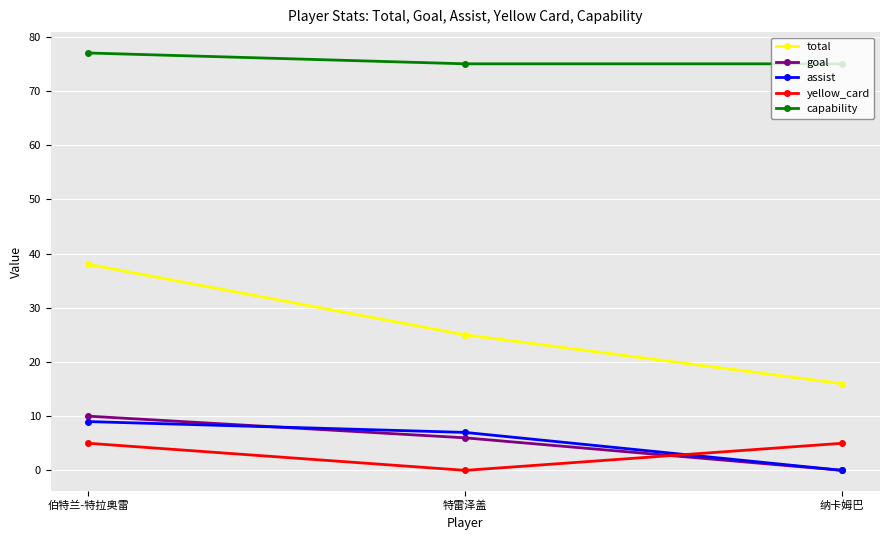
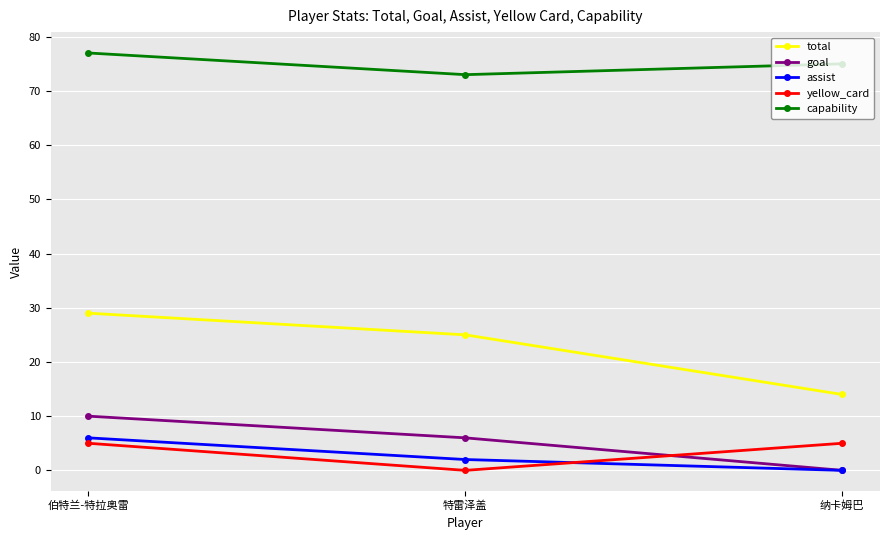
  {
    "total": {
-     "伯特兰-特拉奥雷": 38,
+     "伯特兰-特拉奥雷": 29,
      "特雷泽盖": 25,
-     "纳卡姆巴": 16
+     "纳卡姆巴": 14
    },
    "goal": {
      "伯特兰-特拉奥雷": 10,
      "特雷泽盖": 6
    },
    "assist": {
-     "伯特兰-特拉奥雷": 9,
-     "特雷泽盖": 7
+     "伯特兰-特拉奥雷": 6,
+     "特雷泽盖": 2
    },
    "yellow_card": {
      "伯特兰-特拉奥雷": 5,
      "特雷泽盖": 0,
      "纳卡姆巴": 5
    },
    "capability": {
      "伯特兰-特拉奥雷": 77,
-     "特雷泽盖": 75
+     "特雷泽盖": 73
    }
  }
